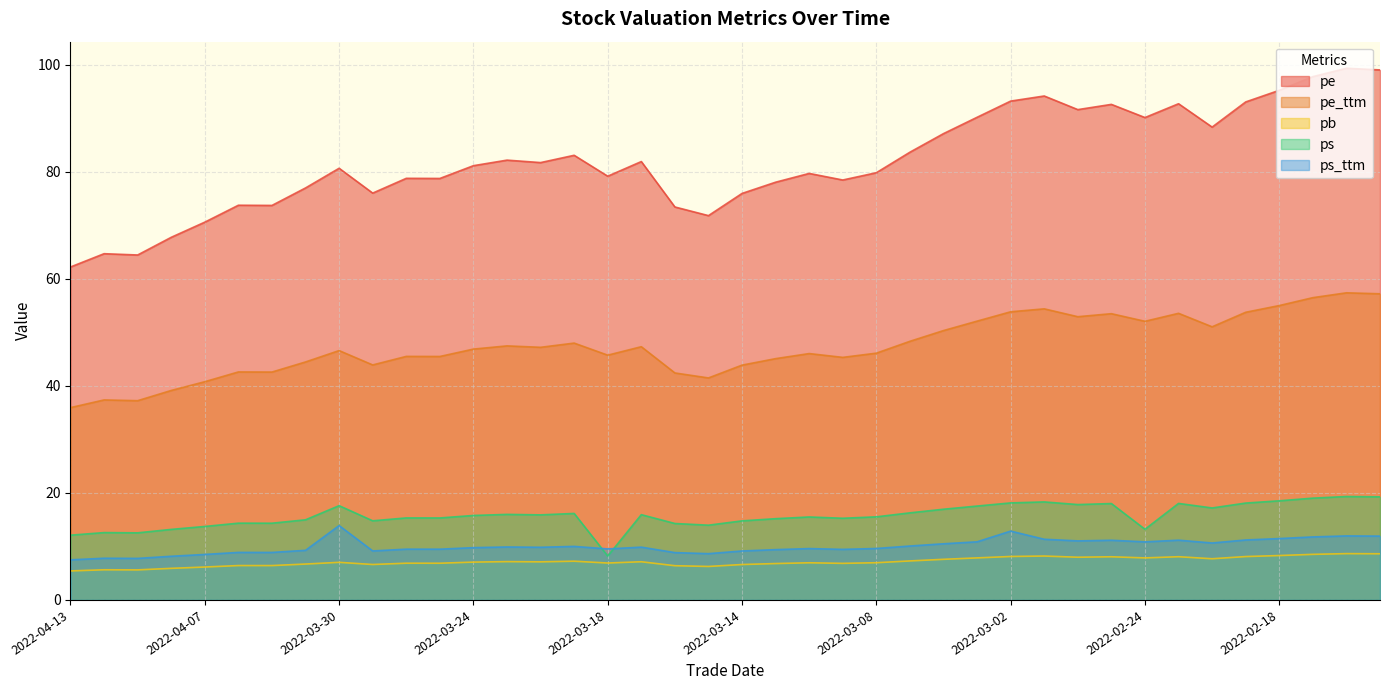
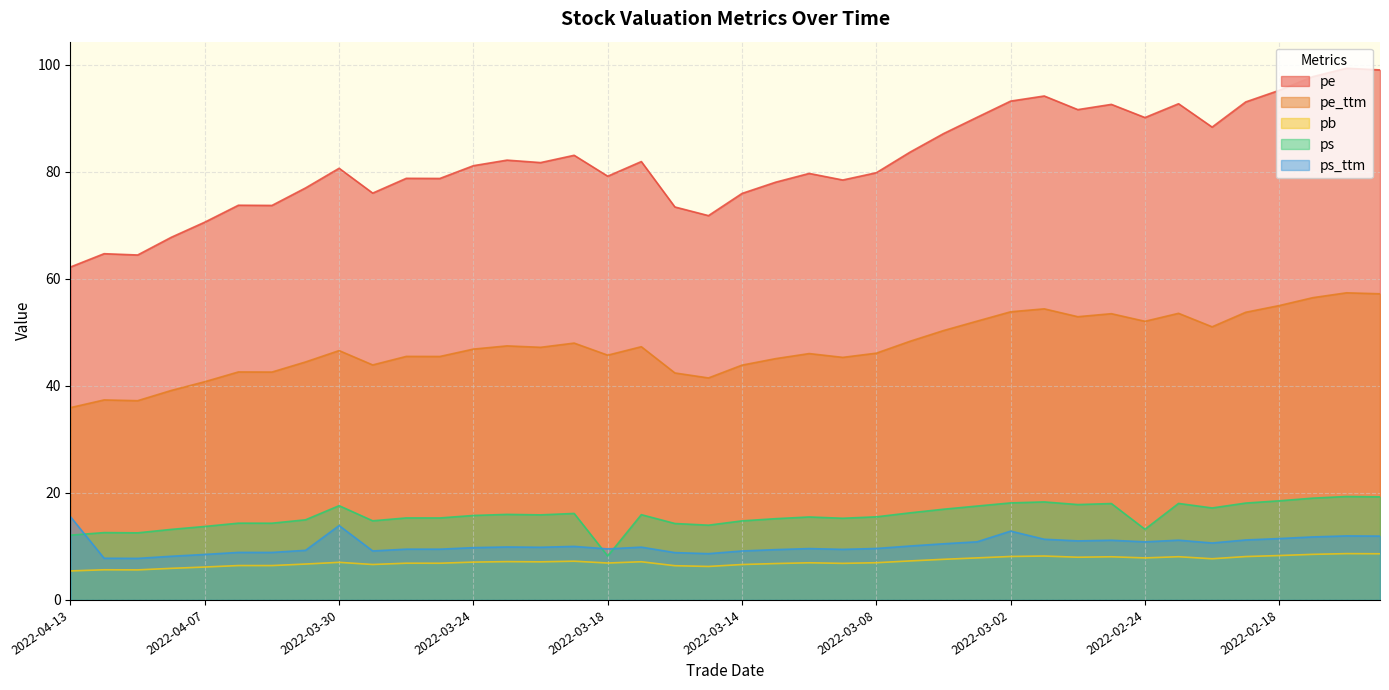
  {
    "ps": {
      "2022-04-13": 12,
      "2022-04-07": 14,
      "2022-03-30": 18,
      "2022-03-24": 16,
      "2022-03-18": 8,
      "2022-03-14": 15,
      "2022-03-08": 16,
      "2022-03-02": 18,
      "2022-02-24": 13,
      "2022-02-18": 19
    },
    "ps_ttm": {
-     "2022-04-13": 7,
+     "2022-04-13": 16,
      "2022-04-07": 9,
      "2022-03-30": 14,
      "2022-03-24": 10,
      "2022-03-18": 10,
      "2022-03-14": 9,
      "2022-03-08": 10,
      "2022-03-02": 13,
      "2022-02-24": 11,
      "2022-02-18": 11
    }
  }
